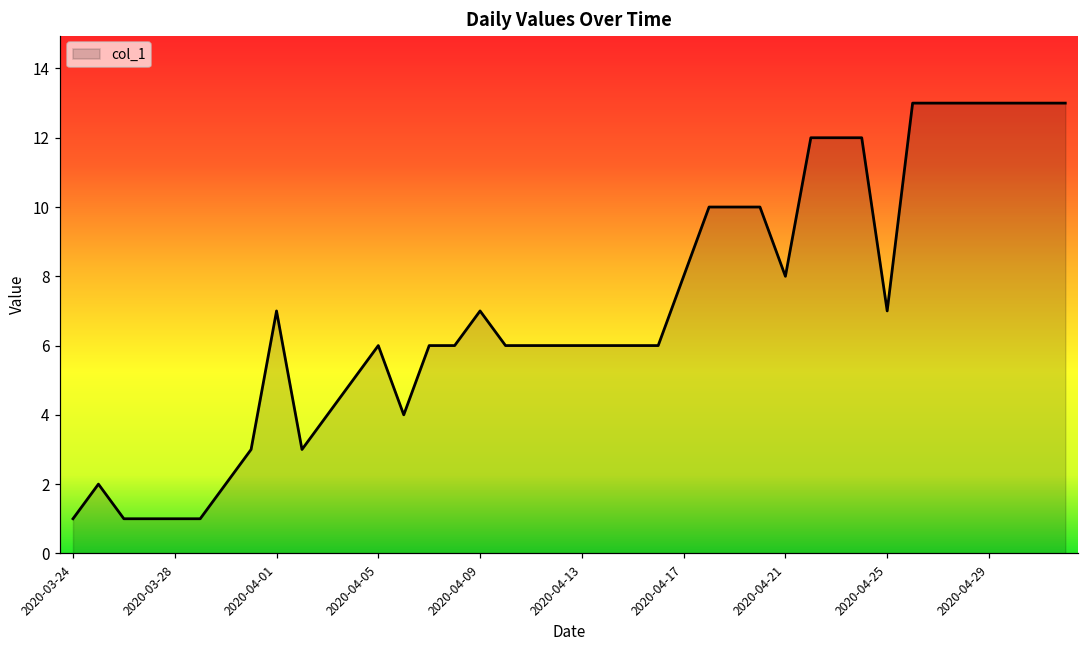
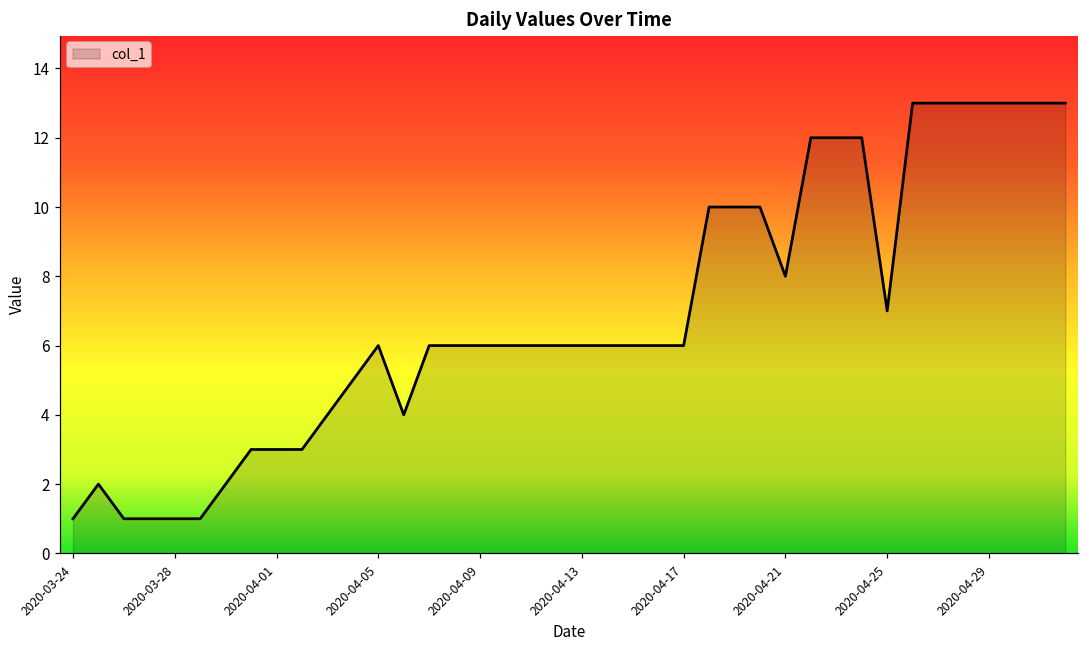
  {
    "2020-03-24": 1,
    "2020-03-28": 1,
-   "2020-04-01": 7,
+   "2020-04-01": 3,
    "2020-04-05": 6,
-   "2020-04-09": 7,
+   "2020-04-09": 6,
    "2020-04-13": 6,
-   "2020-04-17": 8,
+   "2020-04-17": 6,
    "2020-04-21": 8,
    "2020-04-25": 7,
    "2020-04-29": 13
  }
